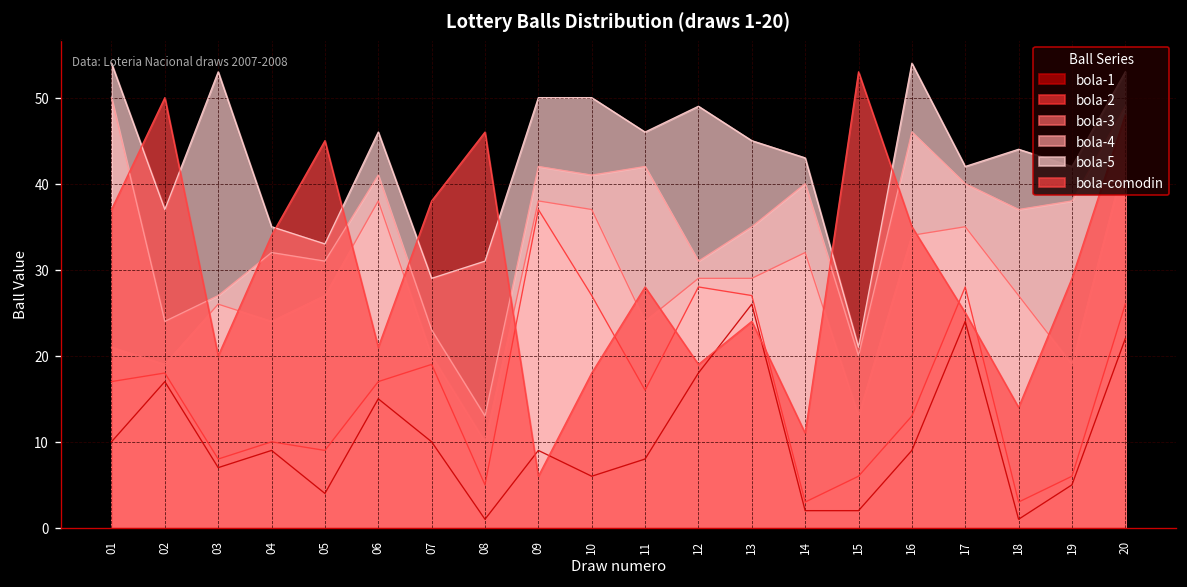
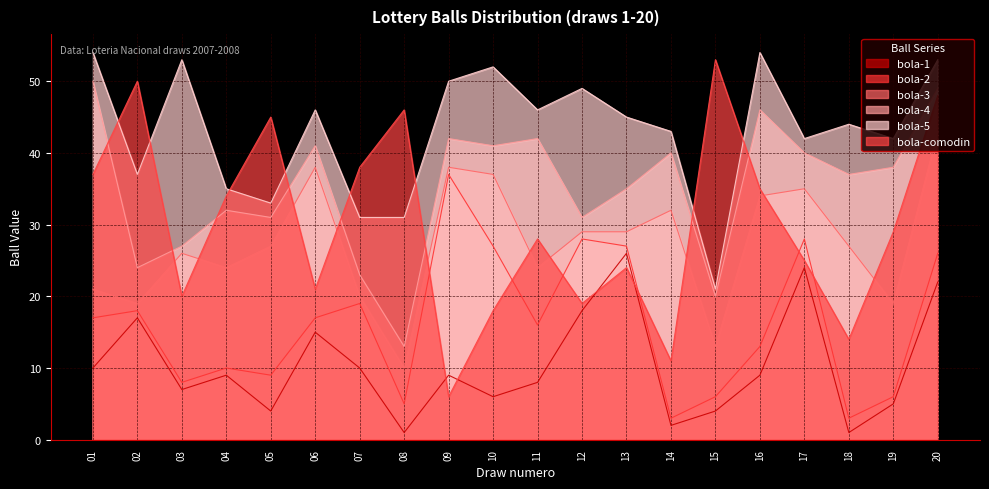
  {
    "bola-1": {
      "01": 10,
      "02": 17,
      "03": 7,
      "04": 9,
      "05": 4,
      "06": 15,
      "07": 10,
      "08": 1,
      "09": 9,
      "10": 6,
      "11": 8,
      "12": 18,
      "13": 26,
      "14": 2,
-     "15": 2,
+     "15": 4,
      "16": 9,
      "17": 24,
      "18": 1,
      "19": 5,
      "20": 22
    },
    "bola-4": {
      "01": 50,
      "02": 24,
      "03": 27,
      "04": 32,
      "05": 31,
      "06": 41,
      "07": 23,
      "08": 13,
      "09": 42,
      "10": 41,
      "11": 42,
      "12": 31,
      "13": 35,
      "14": 40,
      "15": 20,
      "16": 46,
      "17": 40,
      "18": 37,
      "19": 38
    },
    "bola-5": {
      "02": 37,
      "03": 53,
      "04": 35,
      "05": 33,
      "06": 46,
-     "07": 29,
+     "07": 31,
      "08": 31,
      "09": 50,
-     "10": 50,
+     "10": 52,
      "11": 46,
      "12": 49,
      "13": 45,
      "14": 43,
      "15": 21,
      "16": 54,
      "17": 42,
      "18": 44
    }
  }
